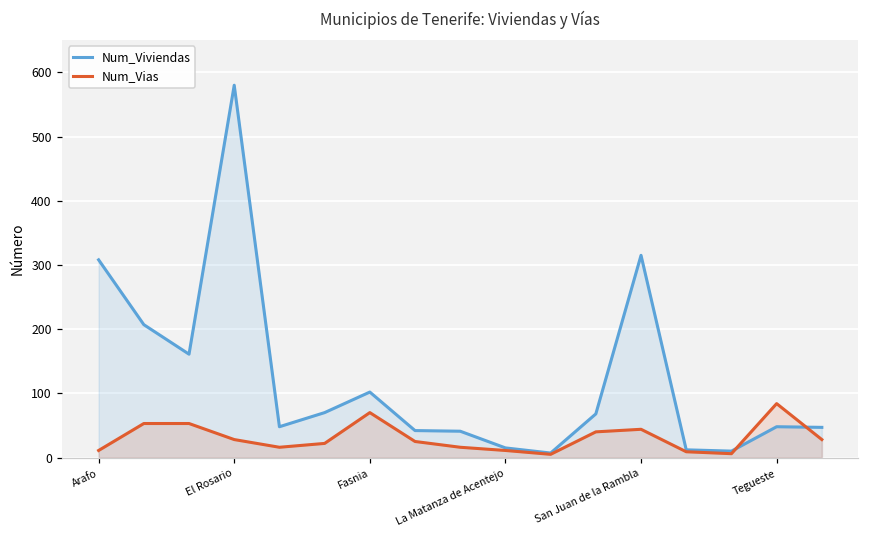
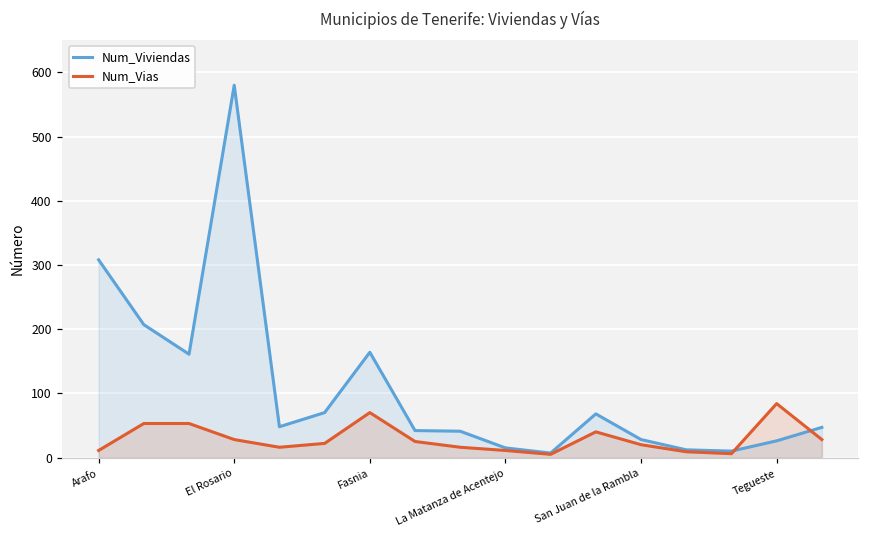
  {
    "Num_Viviendas": {
      "Arafo": 310,
      "El Rosario": 580,
-     "Fasnia": 100,
-     "San Juan de la Rambla": 320,
-     "Tegueste": 50
+     "Fasnia": 160,
+     "San Juan de la Rambla": 30,
+     "Tegueste": 30
    },
    "Num_Vias": {
      "Arafo": 10,
      "El Rosario": 30,
      "Fasnia": 70,
-     "San Juan de la Rambla": 40,
+     "San Juan de la Rambla": 20,
      "Tegueste": 80
    }
  }
